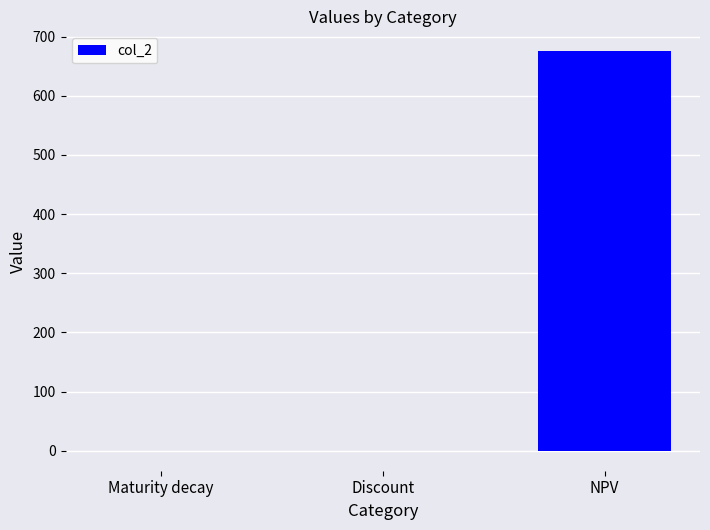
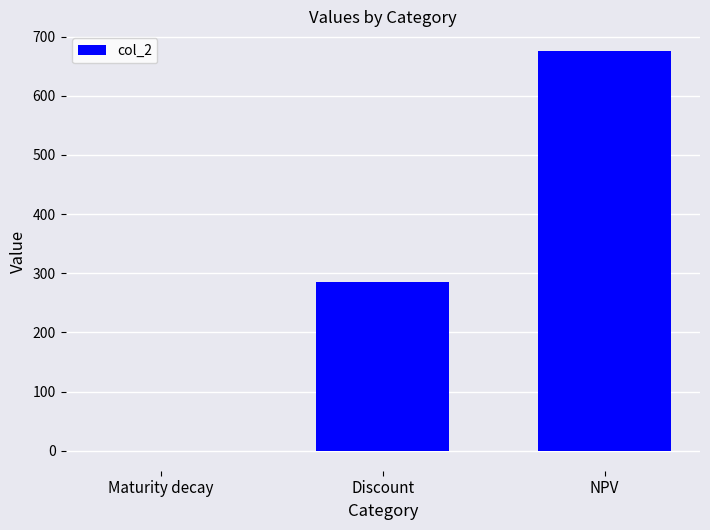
  {
-   "Discount": 0,
+   "Discount": 280,
    "NPV": 680
  }
